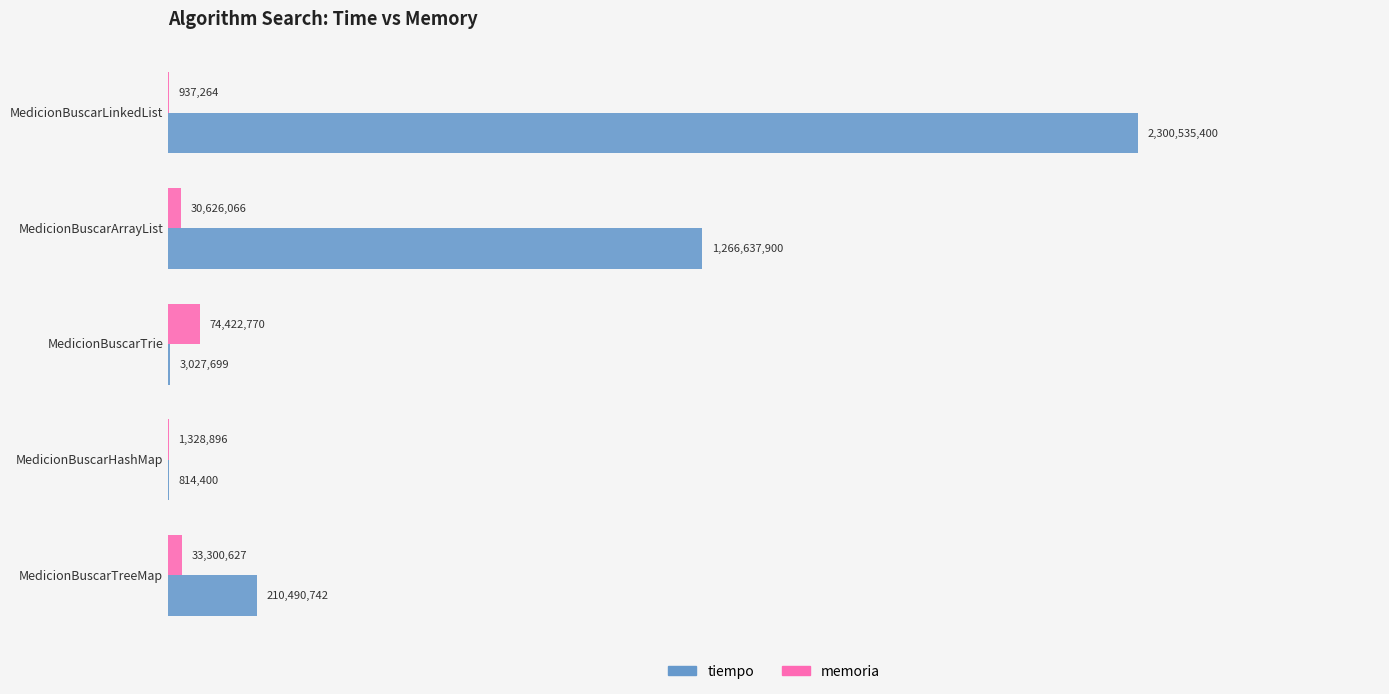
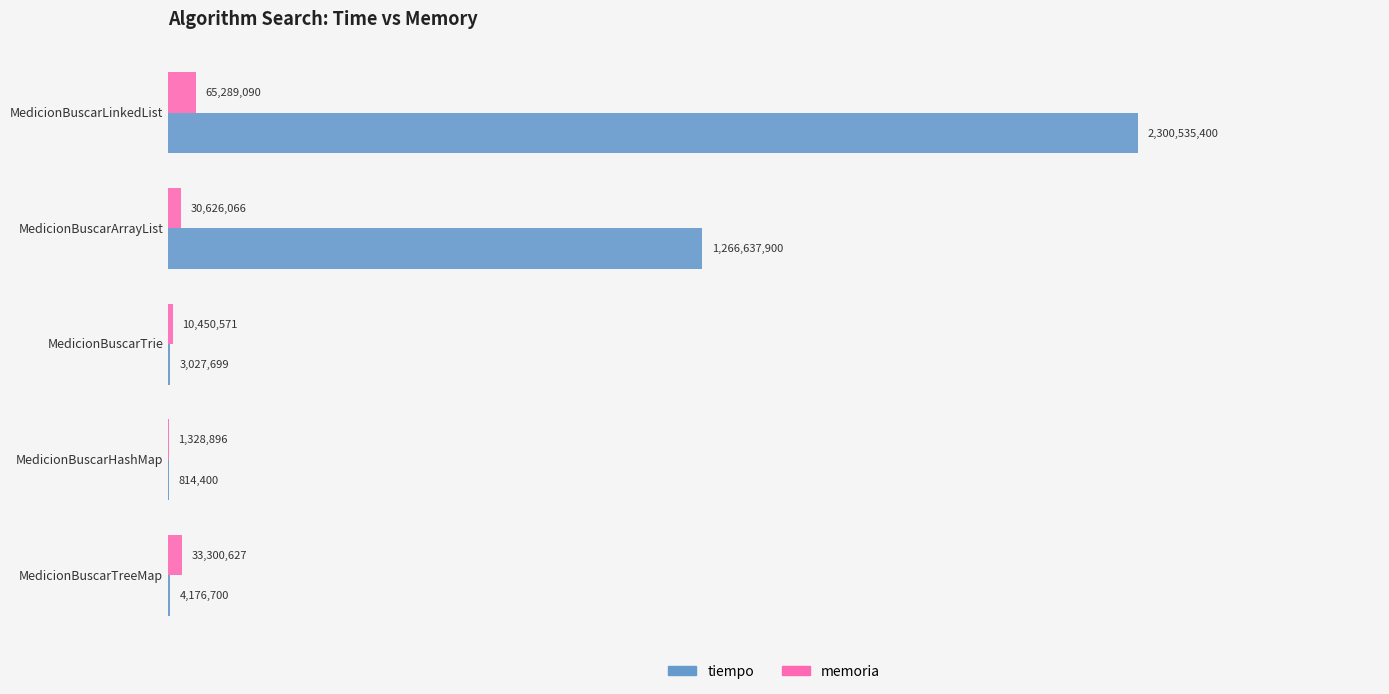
  {
    "tiempo": {
      "MedicionBuscarLinkedList": "2,300,535,400",
      "MedicionBuscarArrayList": "1,266,637,900",
      "MedicionBuscarTrie": "3,027,699",
      "MedicionBuscarHashMap": "814,400",
-     "MedicionBuscarTreeMap": "210,490,742"
+     "MedicionBuscarTreeMap": "4,176,700"
    },
    "memoria": {
-     "MedicionBuscarLinkedList": "937,264",
+     "MedicionBuscarLinkedList": "65,289,090",
      "MedicionBuscarArrayList": "30,626,066",
-     "MedicionBuscarTrie": "74,422,770",
+     "MedicionBuscarTrie": "10,450,571",
      "MedicionBuscarHashMap": "1,328,896",
      "MedicionBuscarTreeMap": "33,300,627"
    }
  }
